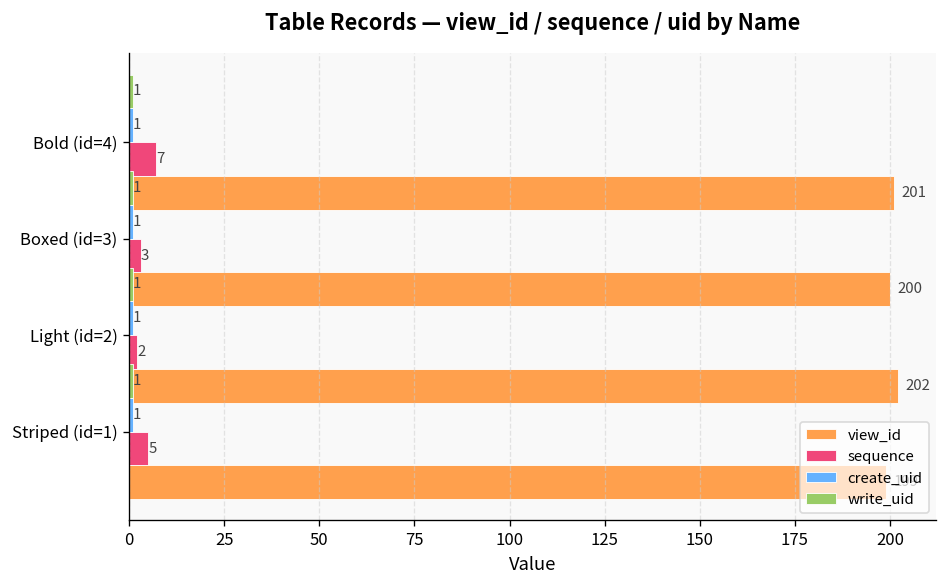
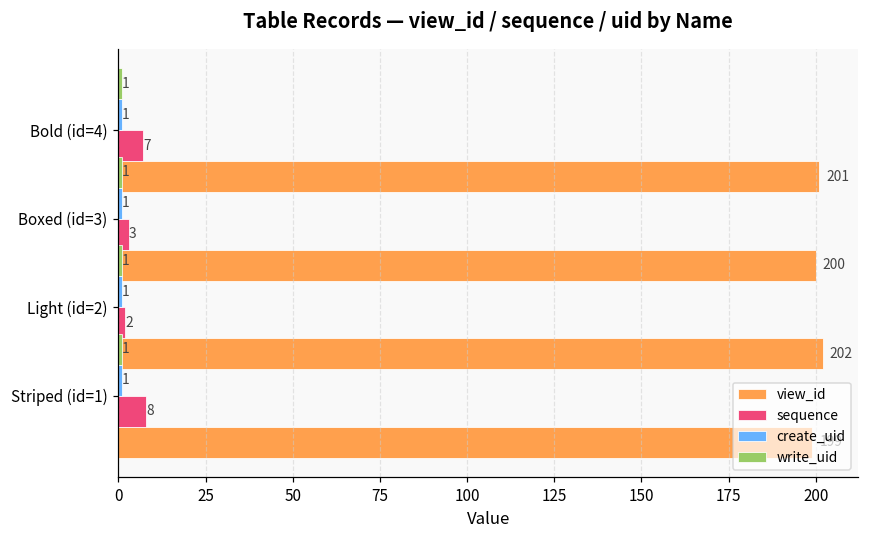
  {
    "sequence": {
      "Bold (id=4)": 7,
      "Boxed (id=3)": 3,
      "Light (id=2)": 2,
-     "Striped (id=1)": 5
+     "Striped (id=1)": 8
    },
    "create_uid": {
      "Bold (id=4)": 1,
      "Boxed (id=3)": 1,
      "Light (id=2)": 1,
      "Striped (id=1)": 1
    }
  }
